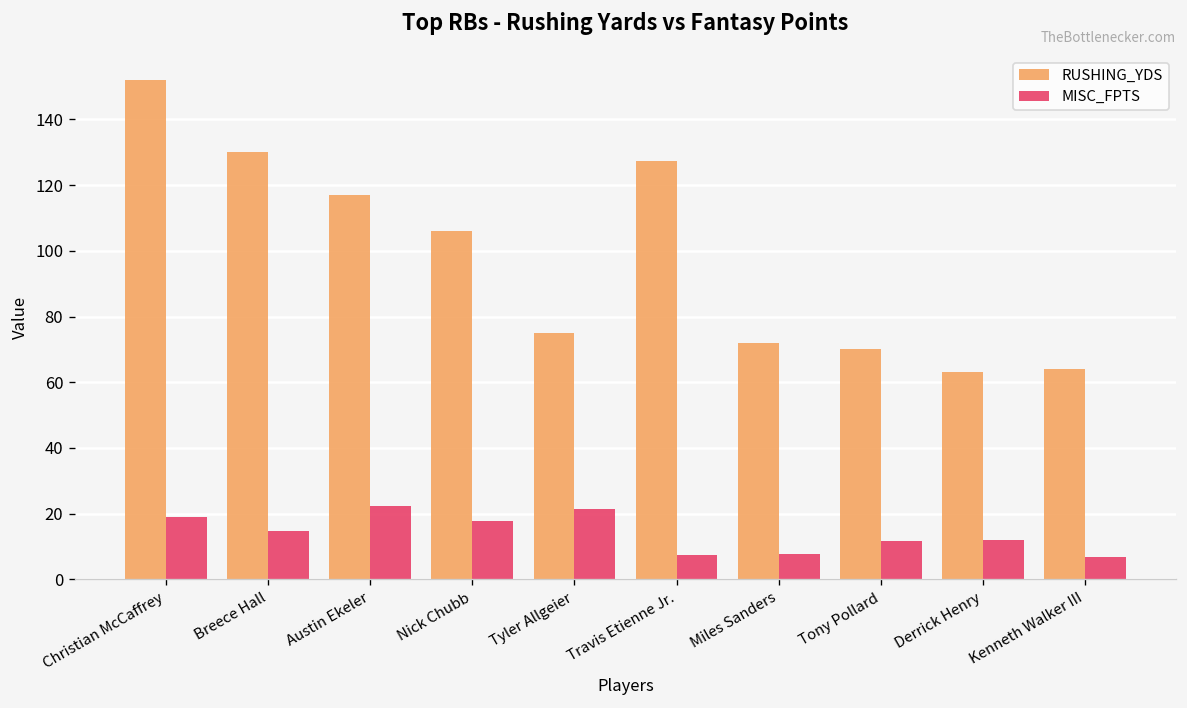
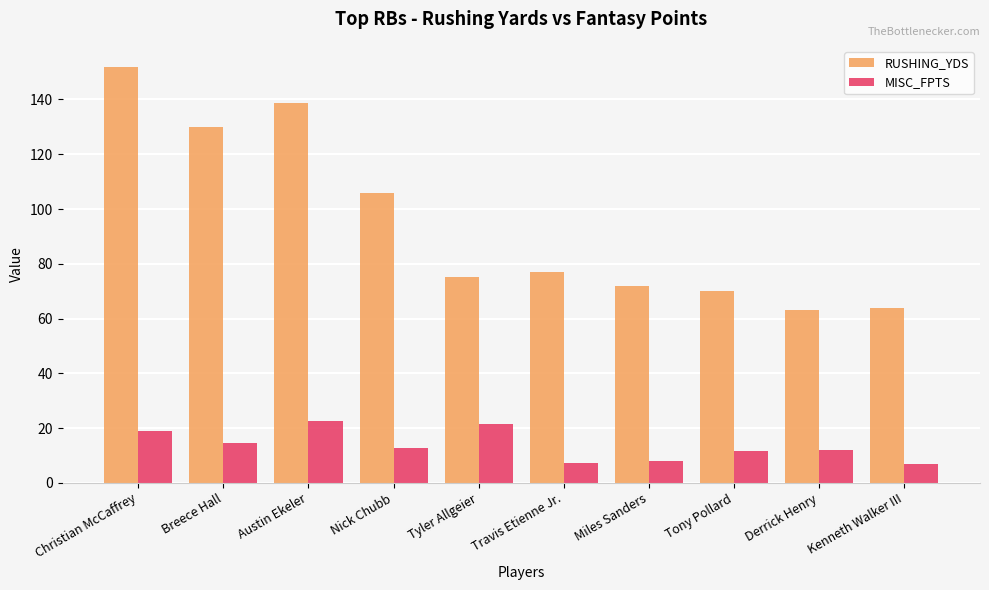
  {
    "RUSHING_YDS": {
      "Christian McCaffrey": 152,
      "Breece Hall": 130,
-     "Austin Ekeler": 117,
+     "Austin Ekeler": 139,
      "Nick Chubb": 106,
      "Tyler Allgeier": 75,
-     "Travis Etienne Jr.": 127,
+     "Travis Etienne Jr.": 77,
      "Miles Sanders": 72,
      "Tony Pollard": 70,
      "Derrick Henry": 63,
      "Kenneth Walker III": 64
    },
    "MISC_FPTS": {
      "Christian McCaffrey": 19,
      "Breece Hall": 15,
      "Austin Ekeler": 22,
-     "Nick Chubb": 18,
+     "Nick Chubb": 13,
      "Tyler Allgeier": 21,
      "Travis Etienne Jr.": 7,
      "Miles Sanders": 8,
      "Tony Pollard": 12,
      "Derrick Henry": 12,
      "Kenneth Walker III": 7
    }
  }
